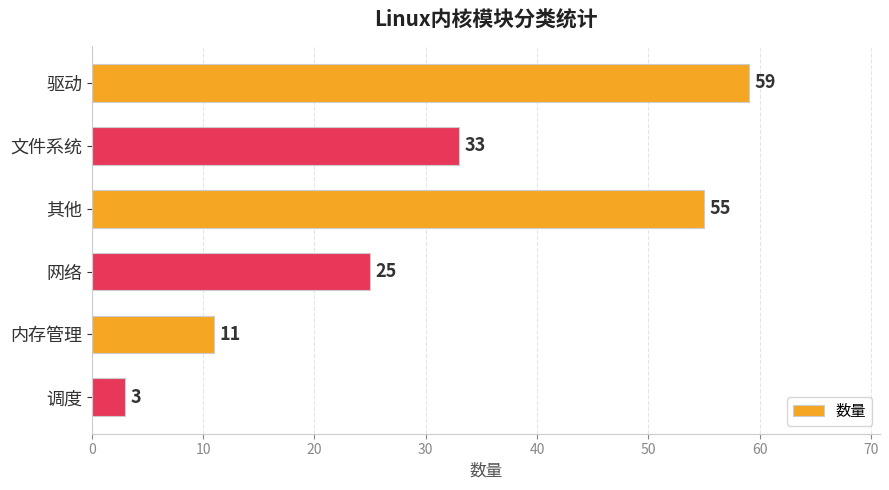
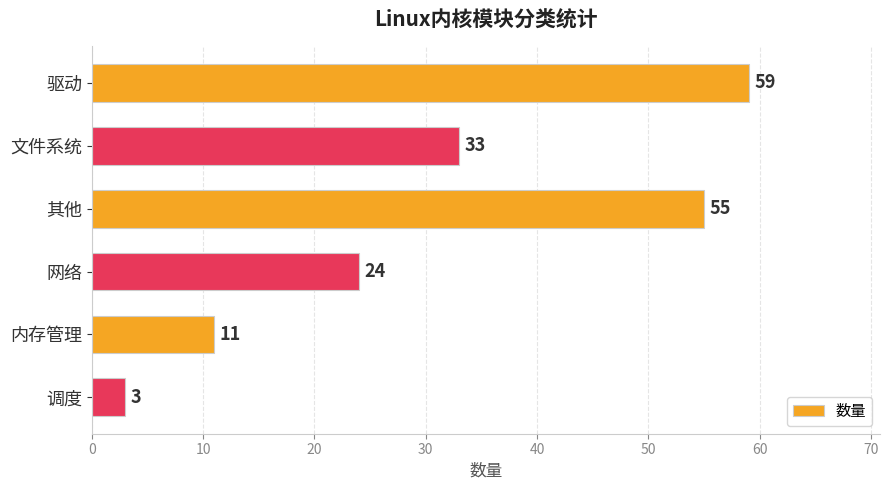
  {
    "驱动": 59,
    "文件系统": 33,
    "其他": 55,
-   "网络": 25,
+   "网络": 24,
    "内存管理": 11,
    "调度": 3
  }
